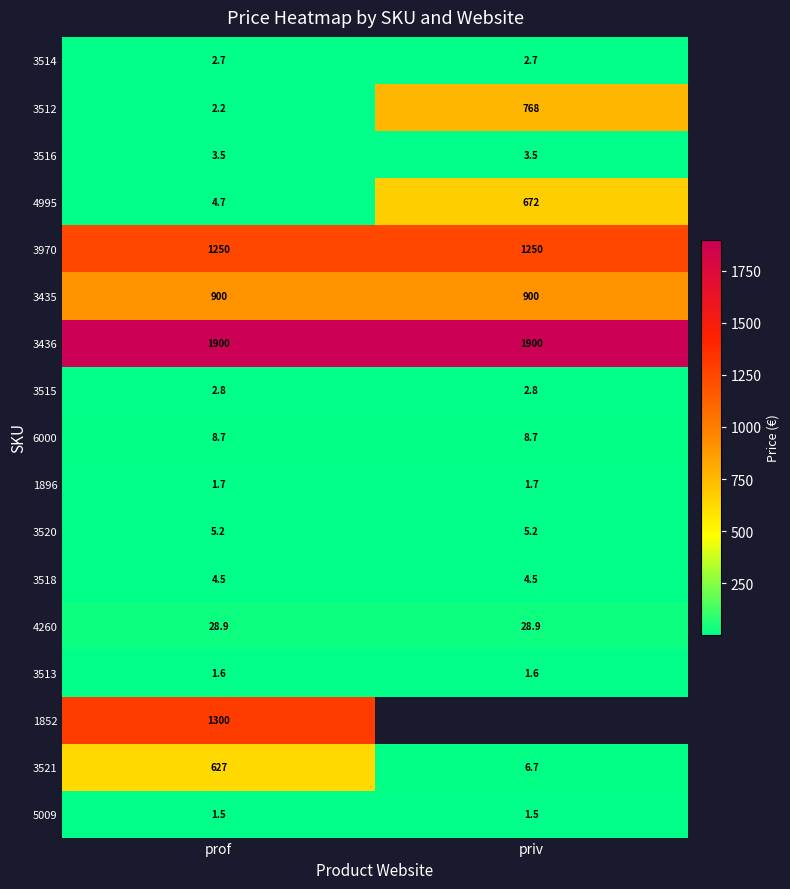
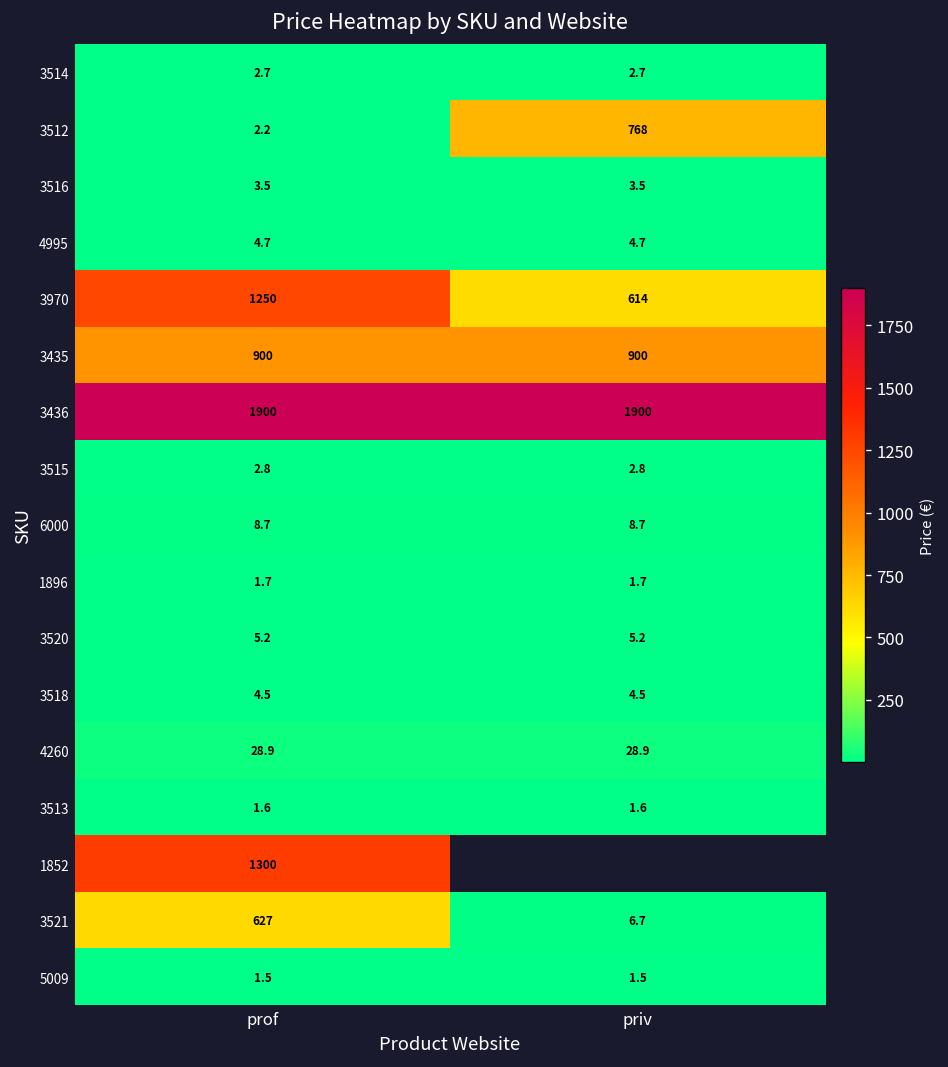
  {
    "3514": {
      "prof": 2.7,
      "priv": 2.7
    },
    "3512": {
      "prof": 2.2,
      "priv": 768
    },
    "3516": {
      "prof": 3.5,
      "priv": 3.5
    },
    "4995": {
      "prof": 4.7,
-     "priv": 672
+     "priv": 4.7
    },
    "3970": {
      "prof": 1250,
-     "priv": 1250
+     "priv": 614
    },
    "3435": {
      "prof": 900,
      "priv": 900
    },
    "3436": {
      "prof": 1900,
      "priv": 1900
    },
    "3515": {
      "prof": 2.8,
      "priv": 2.8
    },
    "6000": {
      "prof": 8.7,
      "priv": 8.7
    },
    "1896": {
      "prof": 1.7,
      "priv": 1.7
    },
    "3520": {
      "prof": 5.2,
      "priv": 5.2
    },
    "3518": {
      "prof": 4.5,
      "priv": 4.5
    },
    "4260": {
      "prof": 28.9,
      "priv": 28.9
    },
    "3513": {
      "prof": 1.6,
      "priv": 1.6
    },
    "1852": {
      "prof": 1300
    },
    "3521": {
      "prof": 627,
      "priv": 6.7
    },
    "5009": {
      "prof": 1.5,
      "priv": 1.5
    }
  }
